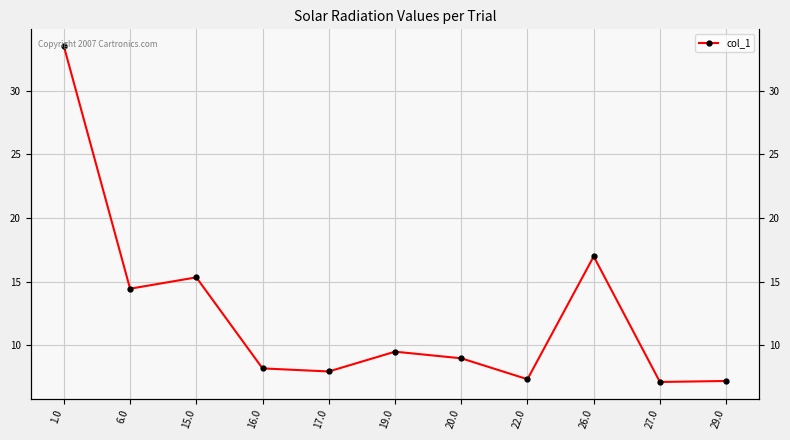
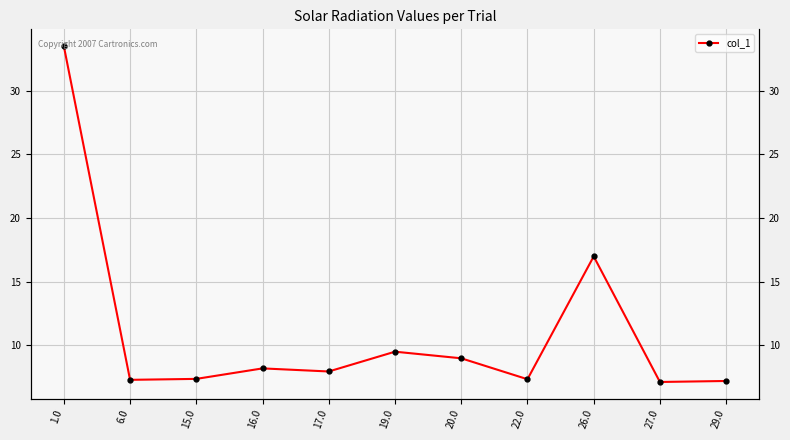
  {
-   "6.0": 14.4,
-   "15.0": 15.3,
+   "6.0": 7.3,
+   "15.0": 7.4,
    "16.0": 8.2,
    "17.0": 7.9,
    "19.0": 9.5,
    "20.0": 9.0,
    "22.0": 7.3,
    "26.0": 17.0,
    "27.0": 7.1,
    "29.0": 7.2
  }
